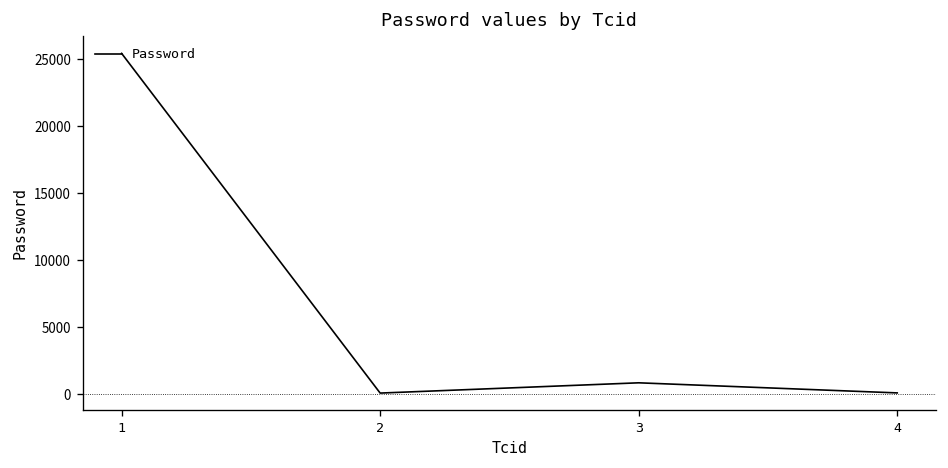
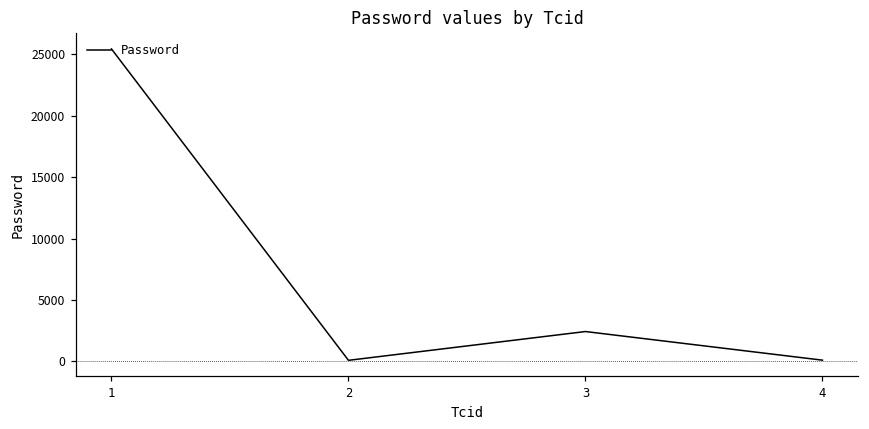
  {
    "1": 25500,
    "2": 100,
-   "3": 900,
+   "3": 2400,
    "4": 100
  }
